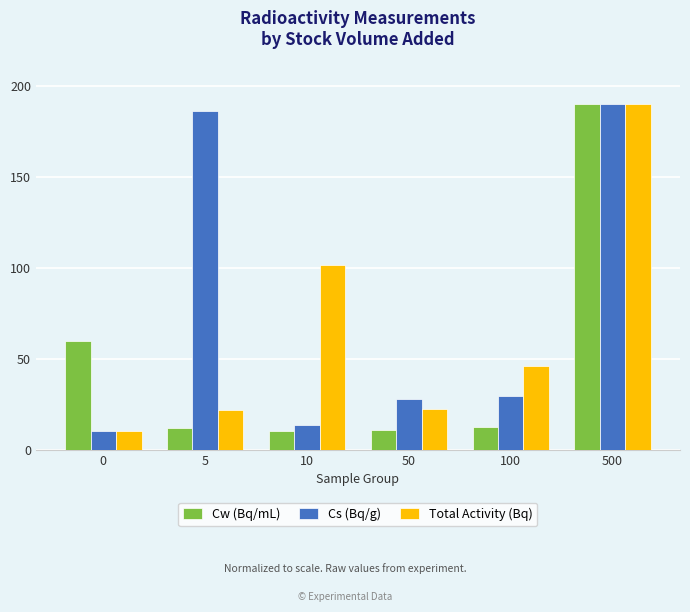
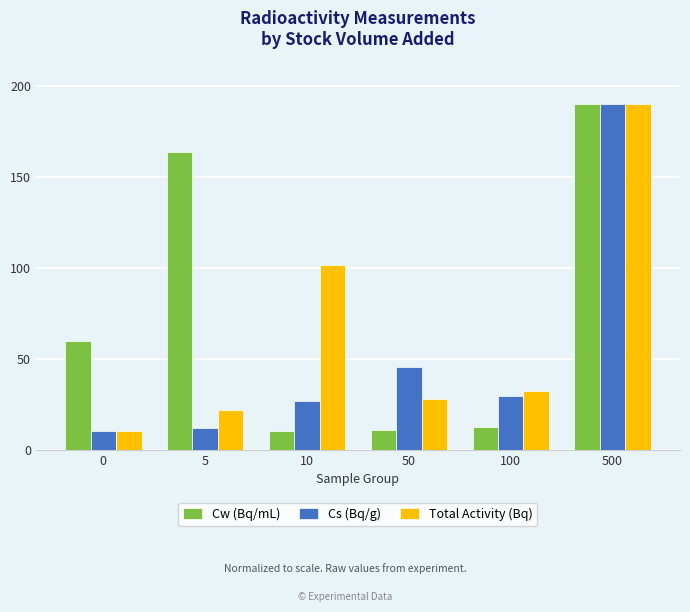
  {
    "Cw (Bq/mL)": {
      "0": 60,
-     "5": 12,
+     "5": 163,
      "10": 10,
      "50": 11,
      "100": 13,
      "500": 190
    },
    "Cs (Bq/g)": {
      "0": 10,
-     "5": 186,
-     "10": 14,
-     "50": 28,
+     "5": 12,
+     "10": 27,
+     "50": 46,
      "100": 30,
      "500": 190
    },
    "Total Activity (Bq)": {
      "0": 10,
      "5": 22,
      "10": 101,
-     "50": 22,
-     "100": 46,
+     "50": 28,
+     "100": 32,
      "500": 190
    }
  }
